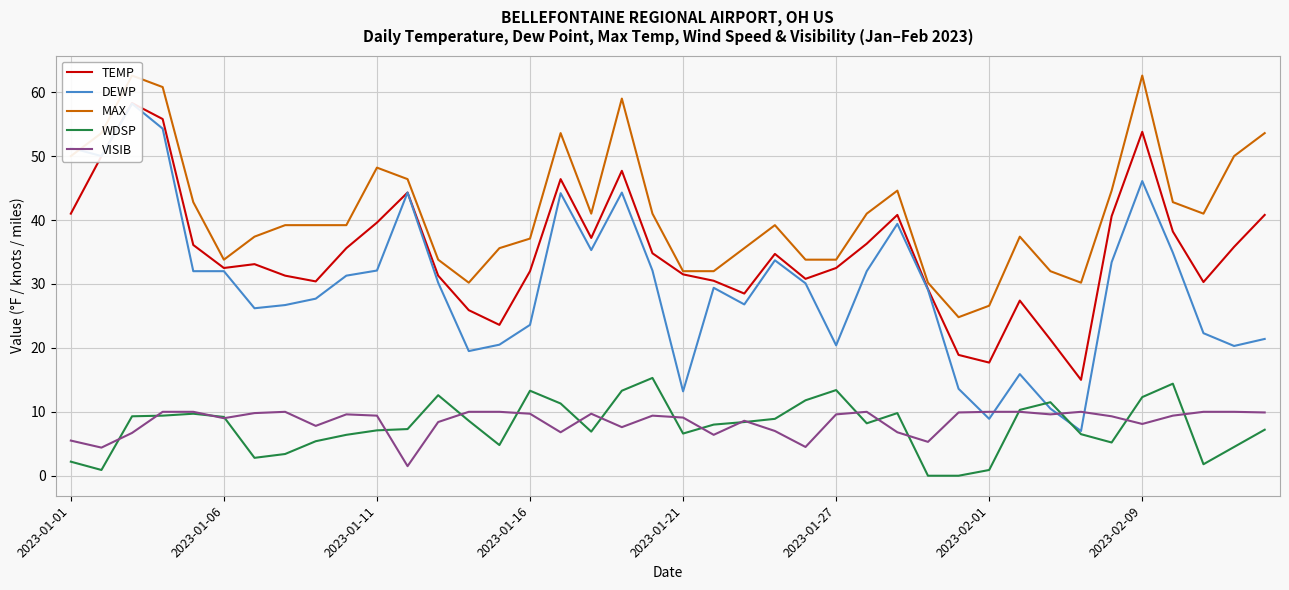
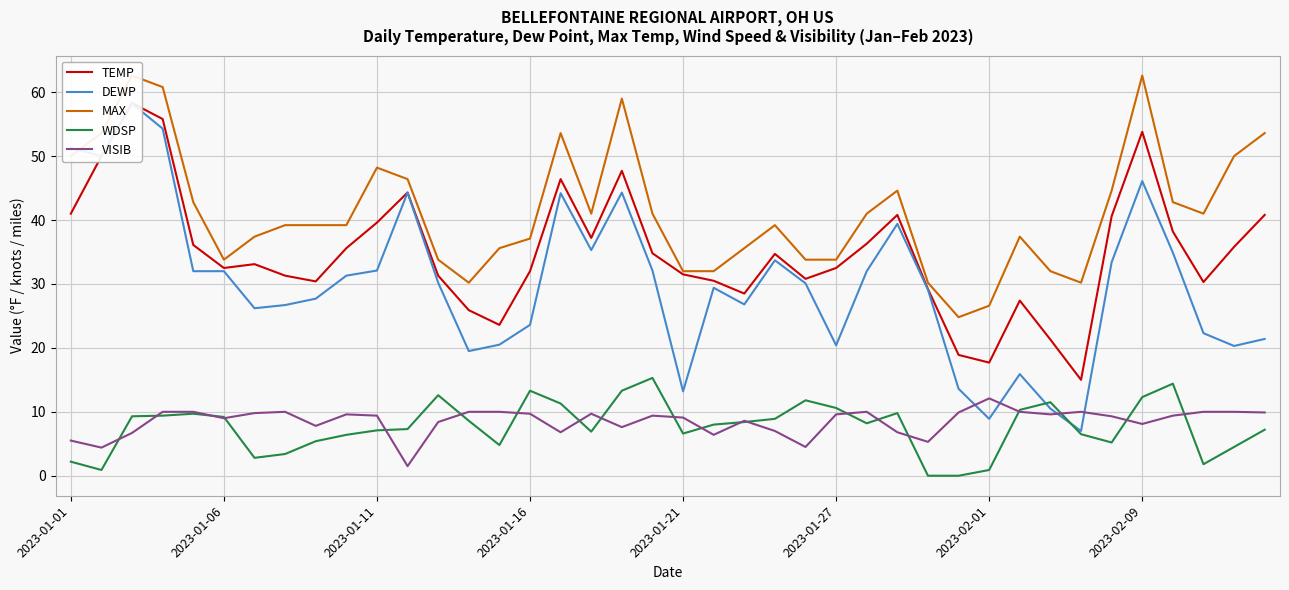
  {
    "TEMP": {
      "2023-01-01": 41,
      "2023-01-06": 33,
      "2023-01-11": 40,
      "2023-01-16": 32,
      "2023-01-21": 32,
      "2023-01-27": 33,
      "2023-02-01": 18,
      "2023-02-09": 54
    },
    "DEWP": {
      "2023-01-06": 32,
      "2023-01-11": 32,
      "2023-01-16": 24,
      "2023-01-21": 13,
      "2023-01-27": 20,
      "2023-02-01": 9,
      "2023-02-09": 46
    },
    "MAX": {
      "2023-01-06": 34,
      "2023-01-11": 48,
      "2023-01-16": 37,
      "2023-01-21": 32,
      "2023-01-27": 34,
      "2023-02-01": 27,
      "2023-02-09": 63
    },
    "WDSP": {
      "2023-01-01": 2,
      "2023-01-11": 7,
      "2023-01-16": 13,
      "2023-01-21": 7,
-     "2023-01-27": 13,
+     "2023-01-27": 11,
      "2023-02-01": 1,
      "2023-02-09": 12
    },
    "VISIB": {
      "2023-01-01": 6,
      "2023-01-11": 9,
      "2023-01-16": 10,
      "2023-01-21": 9,
      "2023-01-27": 10,
-     "2023-02-01": 10,
+     "2023-02-01": 12,
      "2023-02-09": 8
    }
  }
